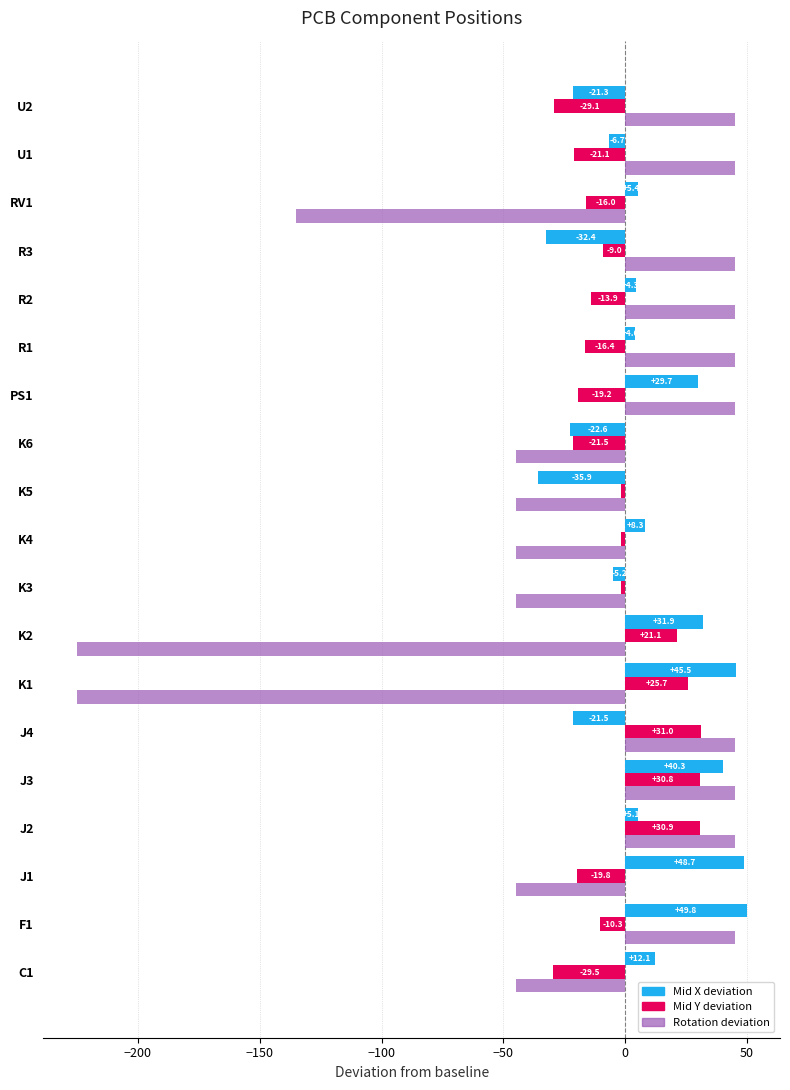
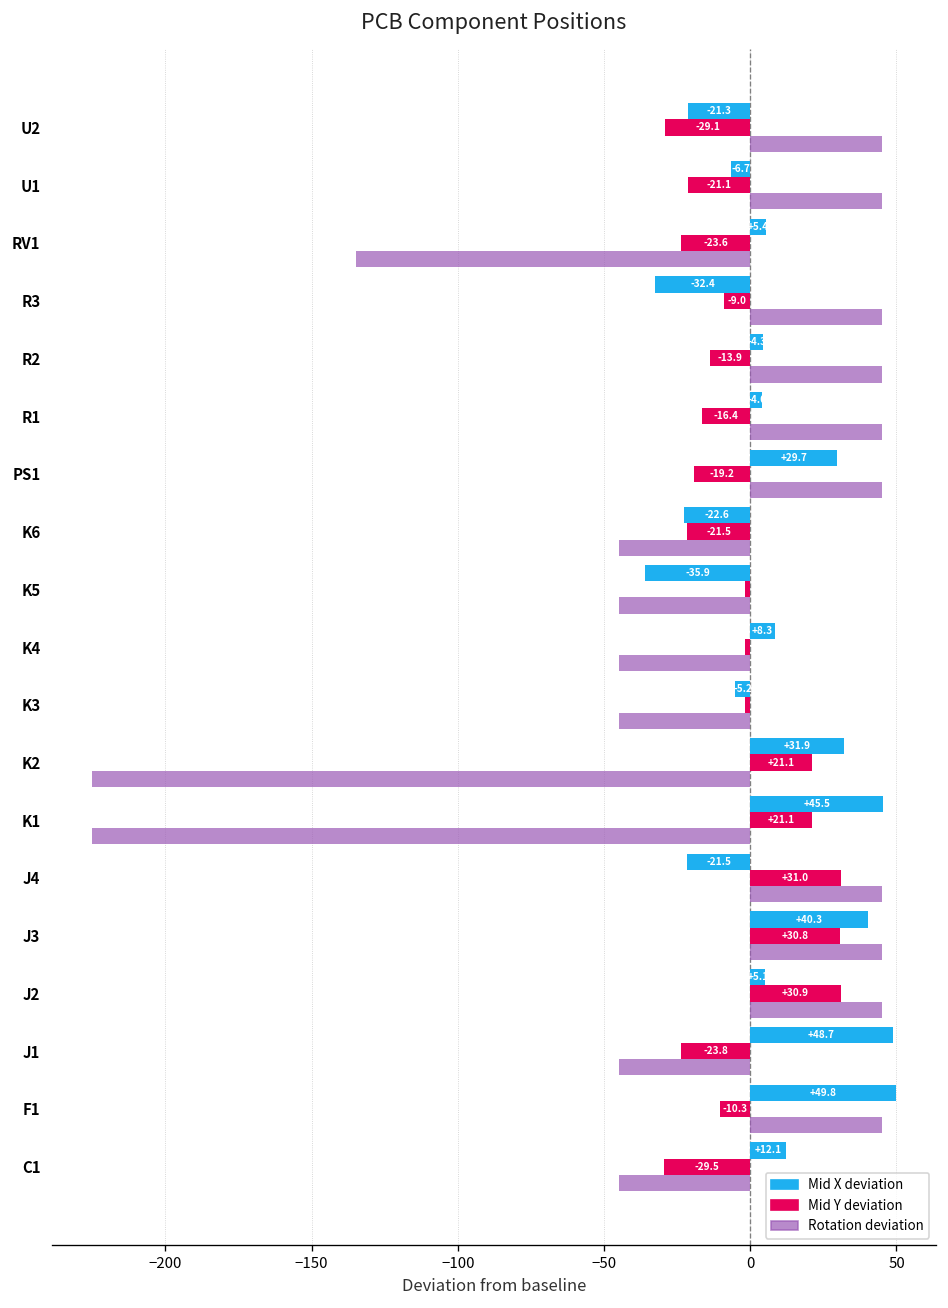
  {
    "Mid X deviation": {
      "U2": "-21.3",
      "U1": "-6.7",
      "RV1": "+5.4",
      "R3": "-32.4",
      "R2": "+4.3",
      "R1": "+4.0",
      "PS1": "+29.7",
      "K6": "-22.6",
      "K5": "-35.9",
      "K4": "+8.3",
      "K3": "-5.2",
      "K2": "+31.9",
      "K1": "+45.5",
      "J4": "-21.5",
      "J3": "+40.3",
      "J2": "+5.1",
      "J1": "+48.7",
      "F1": "+49.8",
      "C1": "+12.1"
    },
    "Mid Y deviation": {
      "U2": "-29.1",
      "U1": "-21.1",
-     "RV1": "-16.0",
+     "RV1": "-23.6",
      "R3": "-9.0",
      "R2": "-13.9",
      "R1": "-16.4",
      "PS1": "-19.2",
      "K6": "-21.5",
      "K2": "+21.1",
-     "K1": "+25.7",
+     "K1": "+21.1",
      "J4": "+31.0",
      "J3": "+30.8",
      "J2": "+30.9",
-     "J1": "-19.8",
+     "J1": "-23.8",
      "F1": "-10.3",
      "C1": "-29.5"
    },
    "Rotation deviation": {
      "U2": "45",
      "U1": "45",
      "RV1": "-135",
      "R3": "45",
      "R2": "45",
      "R1": "45",
      "PS1": "45",
      "K6": "-45",
      "K5": "-45",
      "K4": "-45",
      "K3": "-45",
      "K2": "-225",
      "K1": "-225",
      "J4": "45",
      "J3": "45",
      "J2": "45",
      "J1": "-45",
      "F1": "45",
      "C1": "-45"
    }
  }
